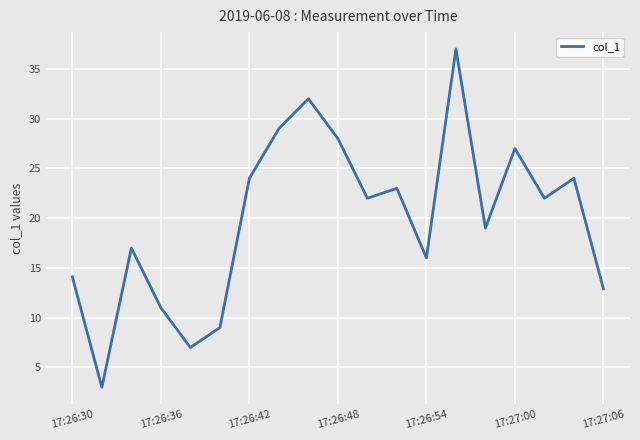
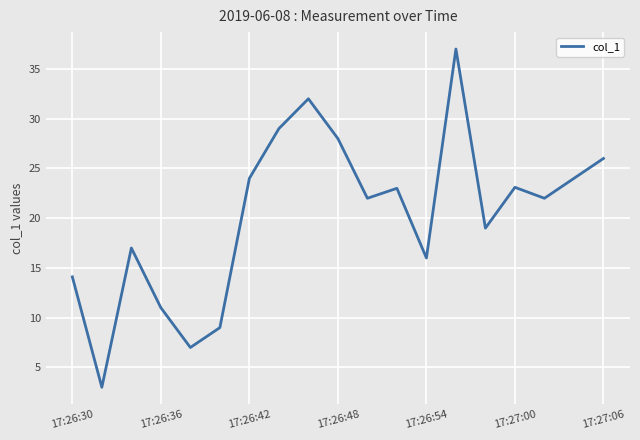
  {
    "17:26:30": 14,
    "17:26:36": 11,
    "17:26:42": 24,
    "17:26:48": 28,
    "17:26:54": 16,
-   "17:27:00": 27,
-   "17:27:06": 13
+   "17:27:00": 23,
+   "17:27:06": 26
  }
